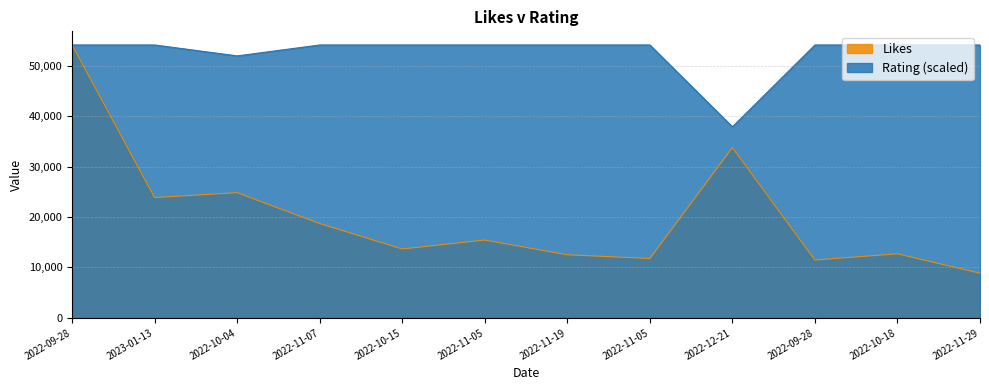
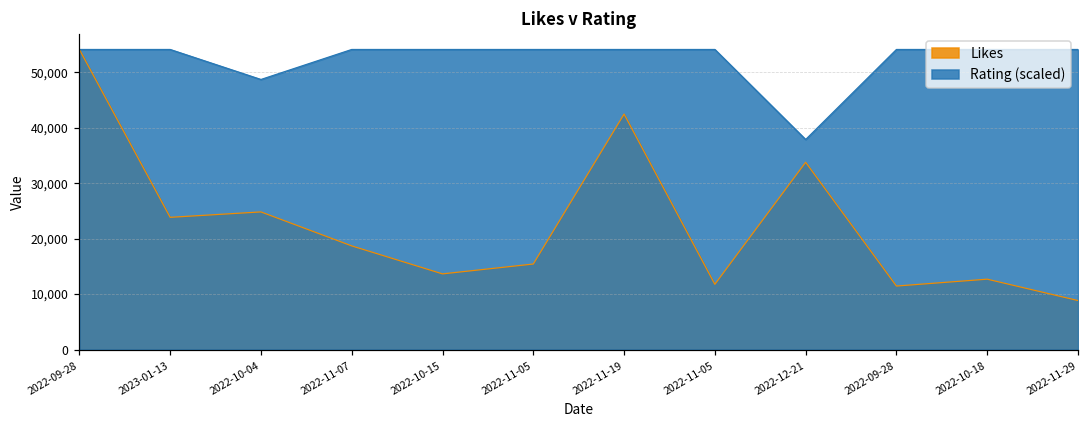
  {
    "Likes": {
      "2023-01-13": "24,000",
      "2022-10-04": "25,000",
      "2022-11-07": "19,000",
      "2022-10-15": "14,000",
-     "2022-11-19": "13,000",
+     "2022-11-19": "42,000",
      "2022-12-21": "34,000",
      "2022-10-18": "13,000",
      "2022-11-29": "9,000"
    },
    "Rating (scaled)": {
      "2023-01-13": "54,000",
-     "2022-10-04": "52,000",
+     "2022-10-04": "49,000",
      "2022-11-07": "54,000",
      "2022-10-15": "54,000",
      "2022-11-19": "54,000",
      "2022-12-21": "38,000",
      "2022-11-29": "54,000"
    }
  }
